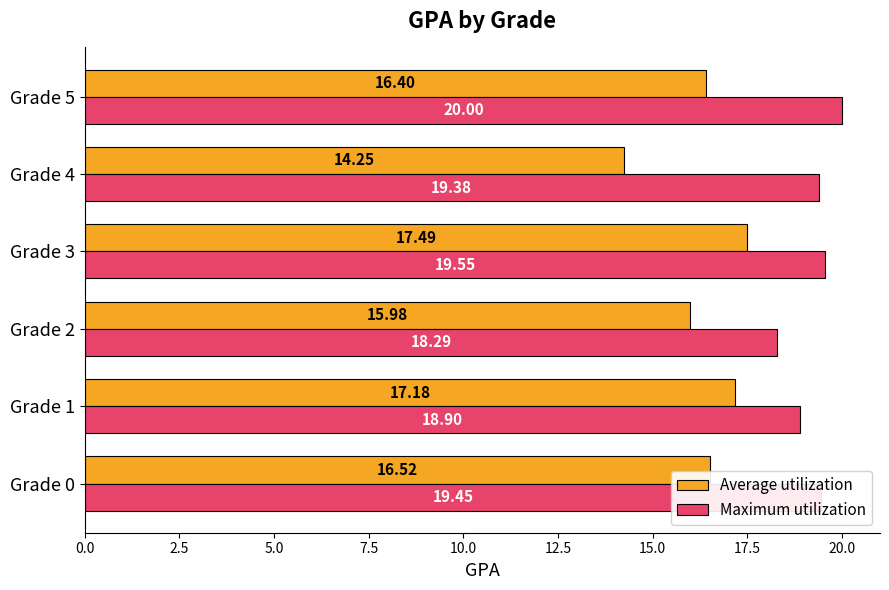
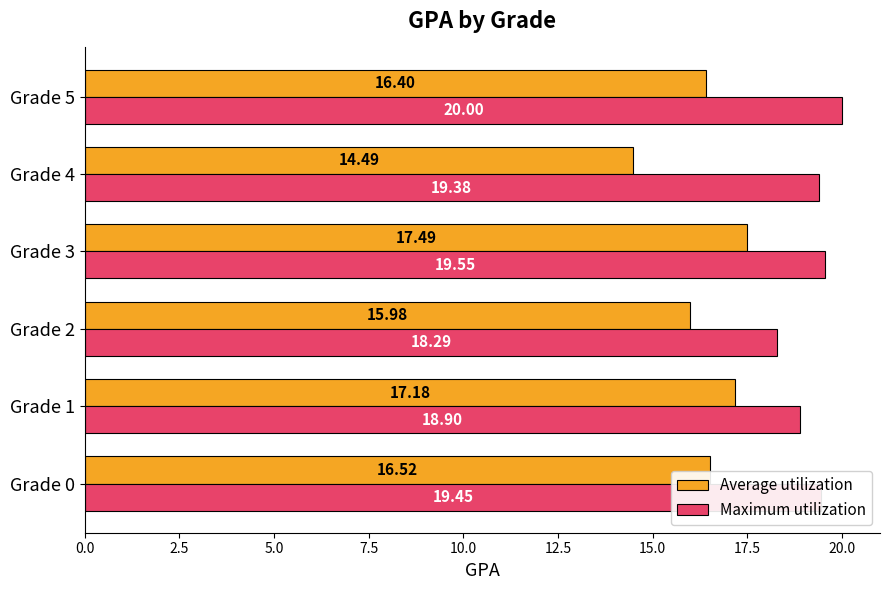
  {
    "Average utilization": {
      "Grade 5": 16.40,
-     "Grade 4": 14.25,
+     "Grade 4": 14.49,
      "Grade 3": 17.49,
      "Grade 2": 15.98,
      "Grade 1": 17.18,
      "Grade 0": 16.52
    },
    "Maximum utilization": {
      "Grade 5": 20.00,
      "Grade 4": 19.38,
      "Grade 3": 19.55,
      "Grade 2": 18.29,
      "Grade 1": 18.90
    }
  }
